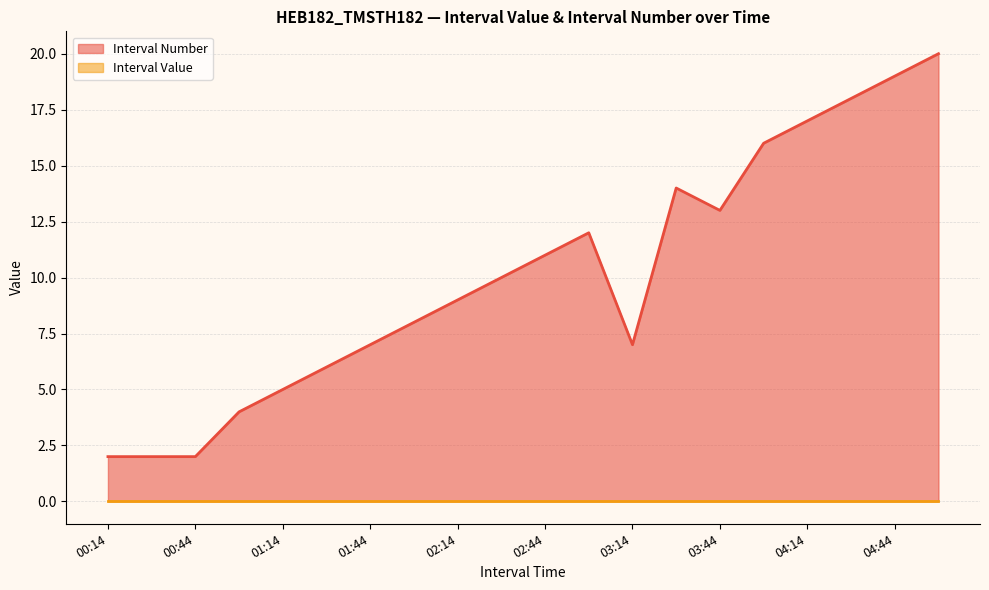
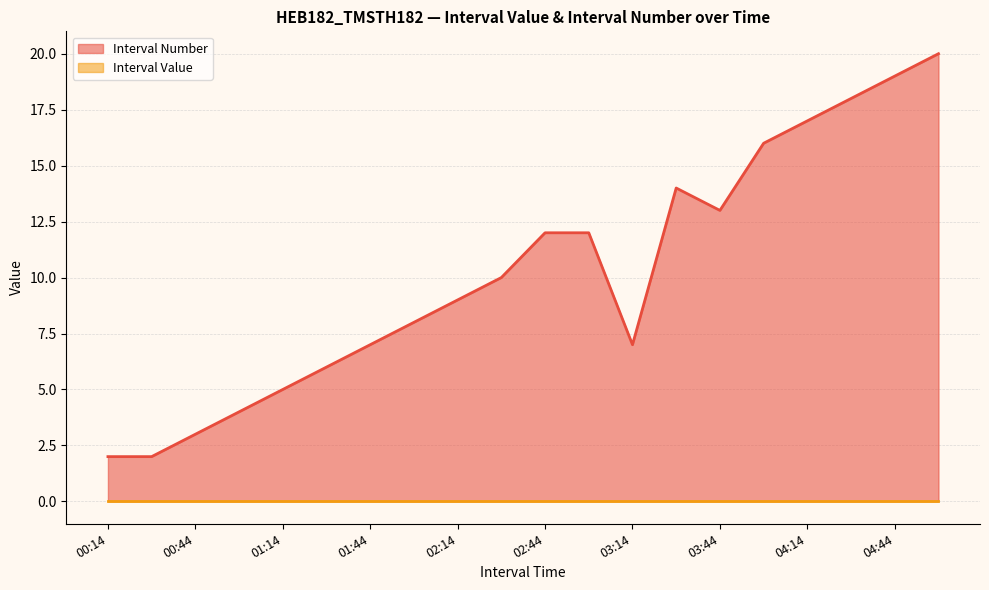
  {
    "Interval Number": {
      "00:14": 2,
-     "00:44": 2,
+     "00:44": 3,
      "01:14": 5,
      "01:44": 7,
      "02:14": 9,
-     "02:44": 11,
+     "02:44": 12,
      "03:14": 7,
      "03:44": 13,
      "04:14": 17,
      "04:44": 19
    },
    "Interval Value": {
      "00:14": 0,
      "00:44": 0,
      "01:14": 0,
      "01:44": 0,
      "02:14": 0,
      "02:44": 0,
      "03:14": 0,
      "03:44": 0,
      "04:14": 0,
      "04:44": 0
    }
  }
